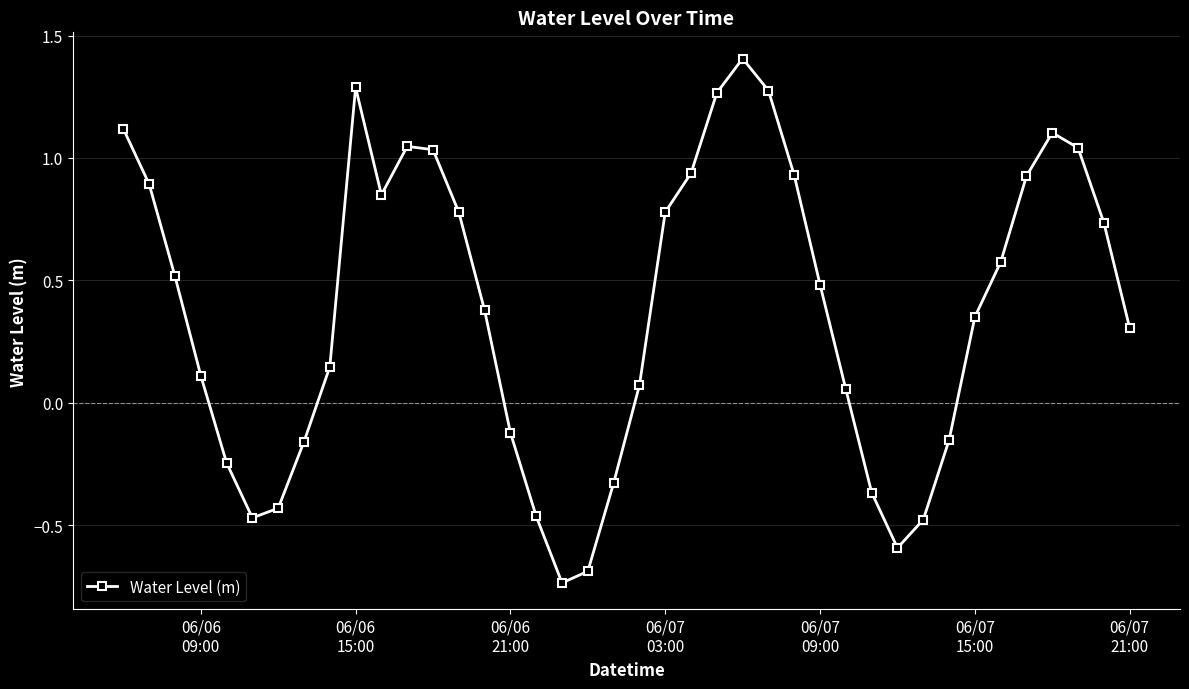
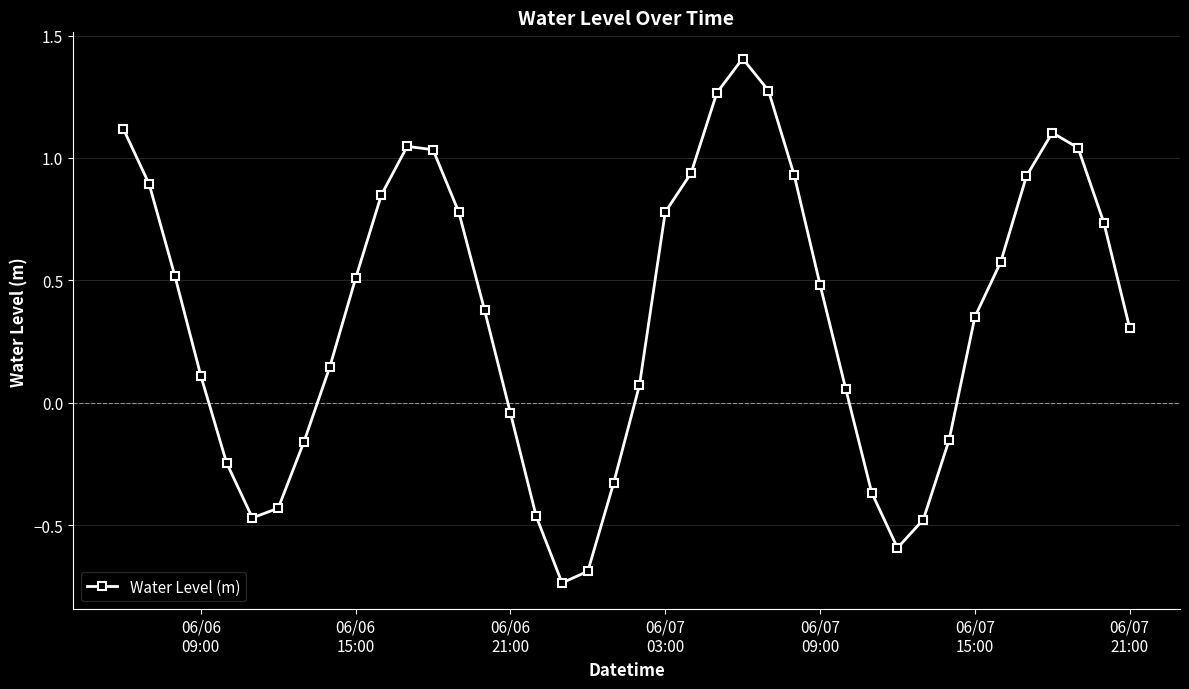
  {
    "06/06 09:00": 0.11,
-   "06/06 15:00": 1.29,
-   "06/06 21:00": -0.12,
+   "06/06 15:00": 0.51,
+   "06/06 21:00": -0.04,
    "06/07 03:00": 0.78,
    "06/07 09:00": 0.48,
    "06/07 15:00": 0.35,
    "06/07 21:00": 0.31
  }
